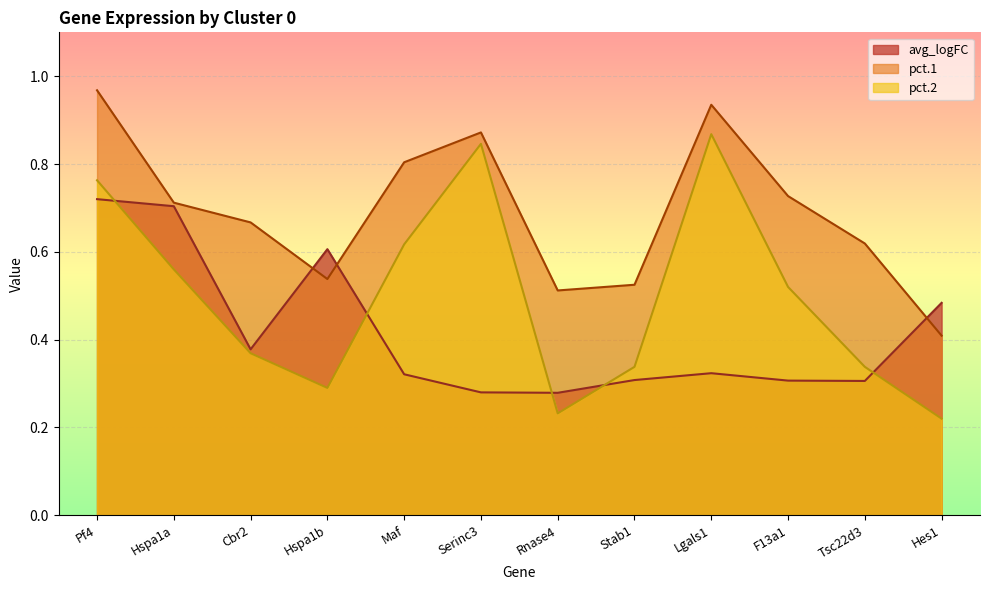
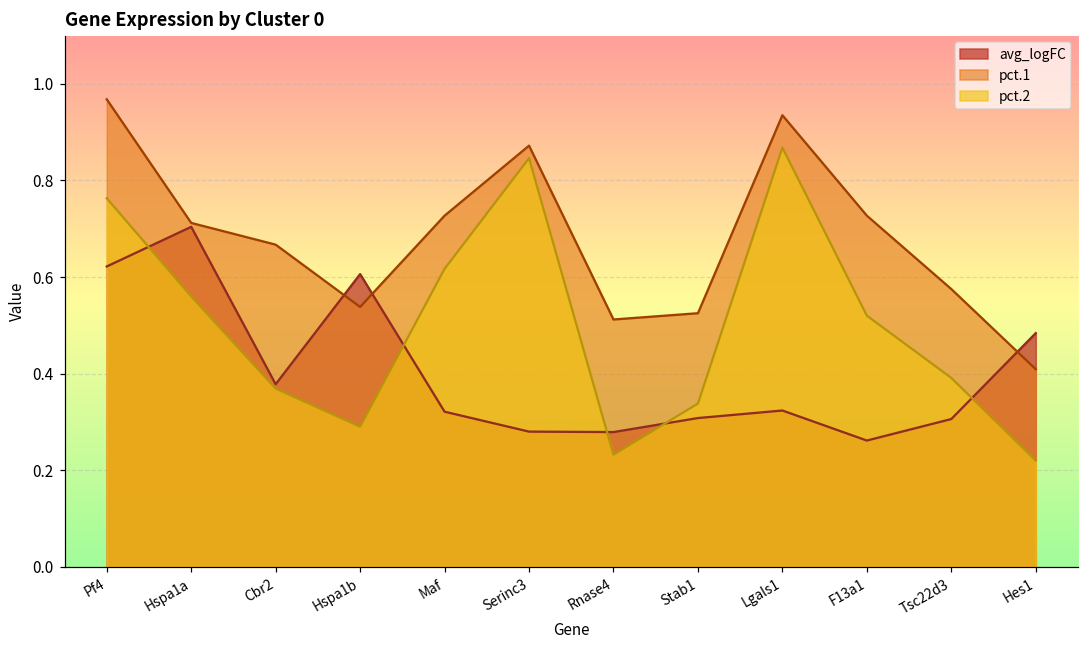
  {
    "avg_logFC": {
-     "Pf4": 0.72,
+     "Pf4": 0.62,
      "Hspa1a": 0.70,
      "Cbr2": 0.38,
      "Hspa1b": 0.61,
      "Maf": 0.32,
      "Serinc3": 0.28,
      "Rnase4": 0.28,
      "Stab1": 0.31,
      "Lgals1": 0.32,
-     "F13a1": 0.31,
+     "F13a1": 0.26,
      "Tsc22d3": 0.31,
      "Hes1": 0.48
    },
    "pct.1": {
      "Pf4": 0.97,
      "Hspa1a": 0.71,
      "Cbr2": 0.67,
      "Hspa1b": 0.54,
-     "Maf": 0.80,
+     "Maf": 0.73,
      "Serinc3": 0.87,
      "Rnase4": 0.51,
      "Stab1": 0.53,
      "Lgals1": 0.94,
      "F13a1": 0.73,
-     "Tsc22d3": 0.62,
+     "Tsc22d3": 0.58,
      "Hes1": 0.41
    },
    "pct.2": {
      "Pf4": 0.76,
      "Hspa1a": 0.56,
      "Cbr2": 0.37,
      "Hspa1b": 0.29,
      "Maf": 0.62,
      "Serinc3": 0.85,
      "Rnase4": 0.23,
      "Stab1": 0.34,
      "Lgals1": 0.87,
      "F13a1": 0.52,
-     "Tsc22d3": 0.34,
+     "Tsc22d3": 0.39,
      "Hes1": 0.22
    }
  }
